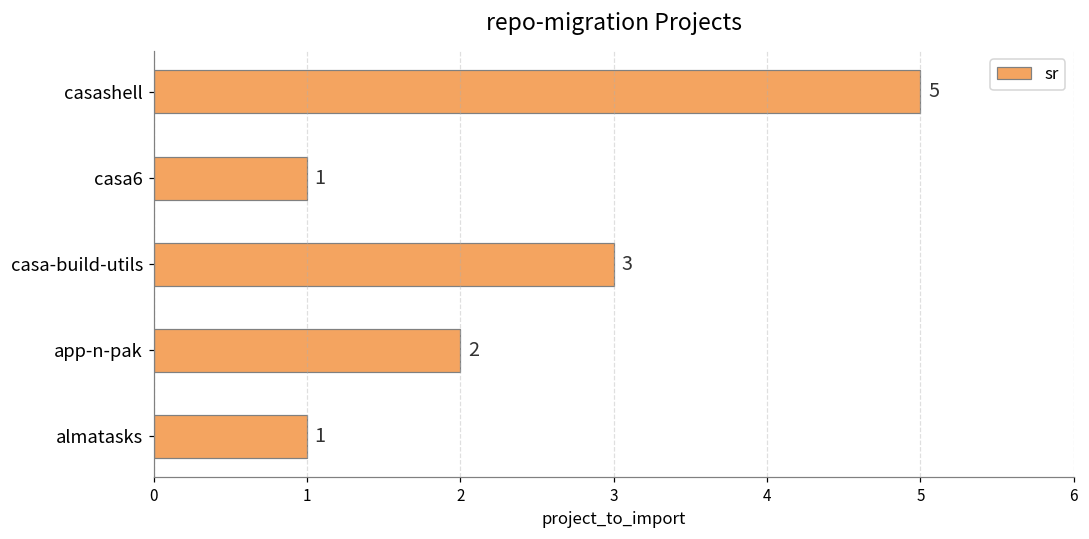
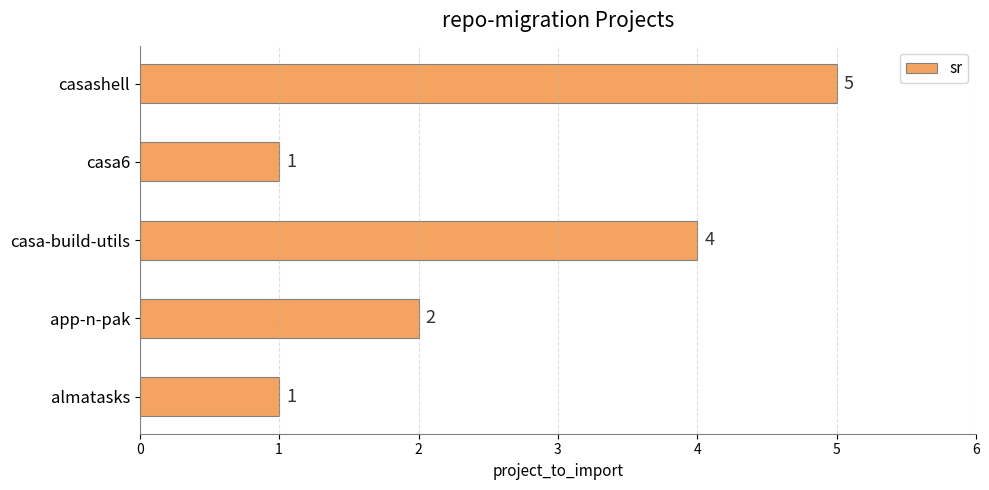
  {
    "casashell": 5,
    "casa6": 1,
-   "casa-build-utils": 3,
+   "casa-build-utils": 4,
    "app-n-pak": 2,
    "almatasks": 1
  }
